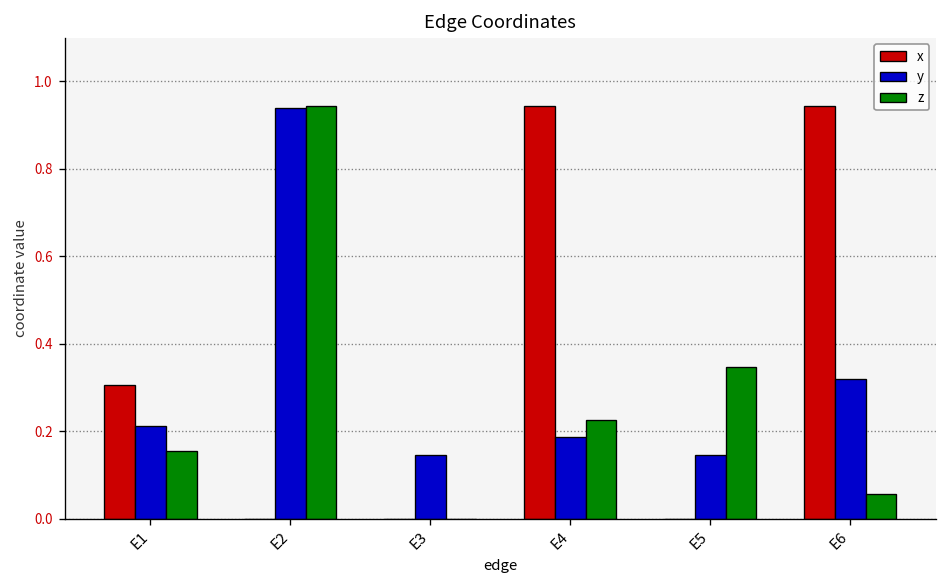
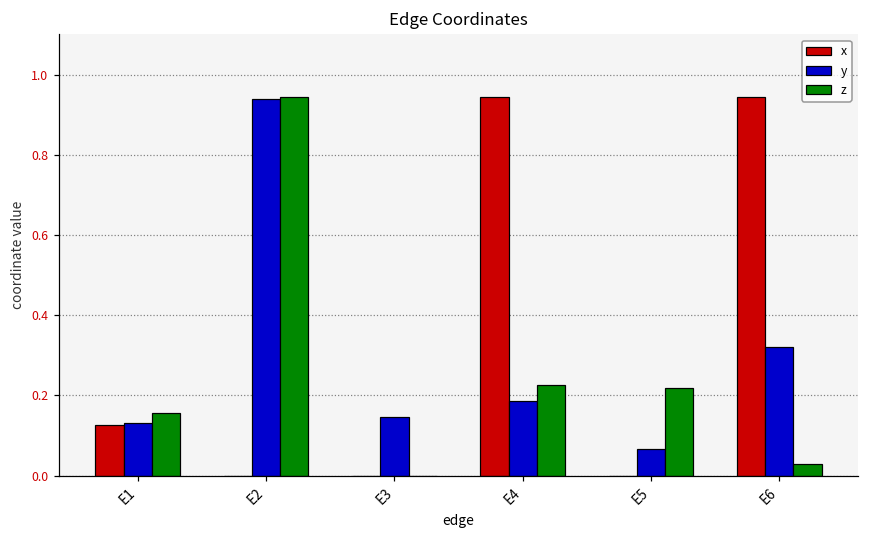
  {
    "x": {
-     "E1": 0.31,
+     "E1": 0.13,
      "E2": 0.00,
      "E3": 0.00,
      "E4": 0.94,
      "E5": 0.00,
      "E6": 0.94
    },
    "y": {
-     "E1": 0.21,
+     "E1": 0.13,
      "E2": 0.94,
      "E3": 0.15,
      "E4": 0.19,
-     "E5": 0.15,
+     "E5": 0.07,
      "E6": 0.32
    },
    "z": {
      "E1": 0.16,
      "E2": 0.94,
      "E3": 0.00,
      "E4": 0.23,
-     "E5": 0.35,
-     "E6": 0.06
+     "E5": 0.22,
+     "E6": 0.03
    }
  }
